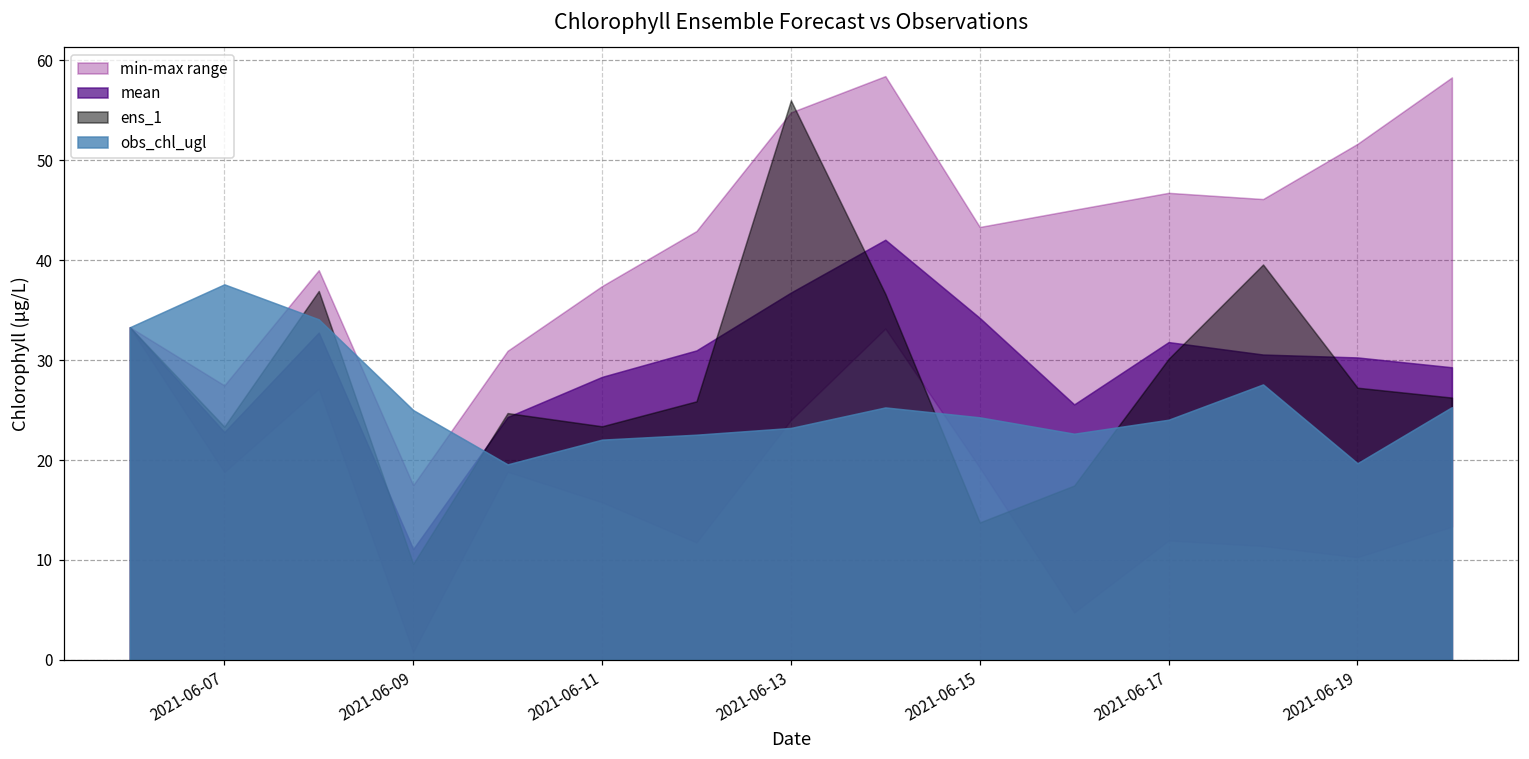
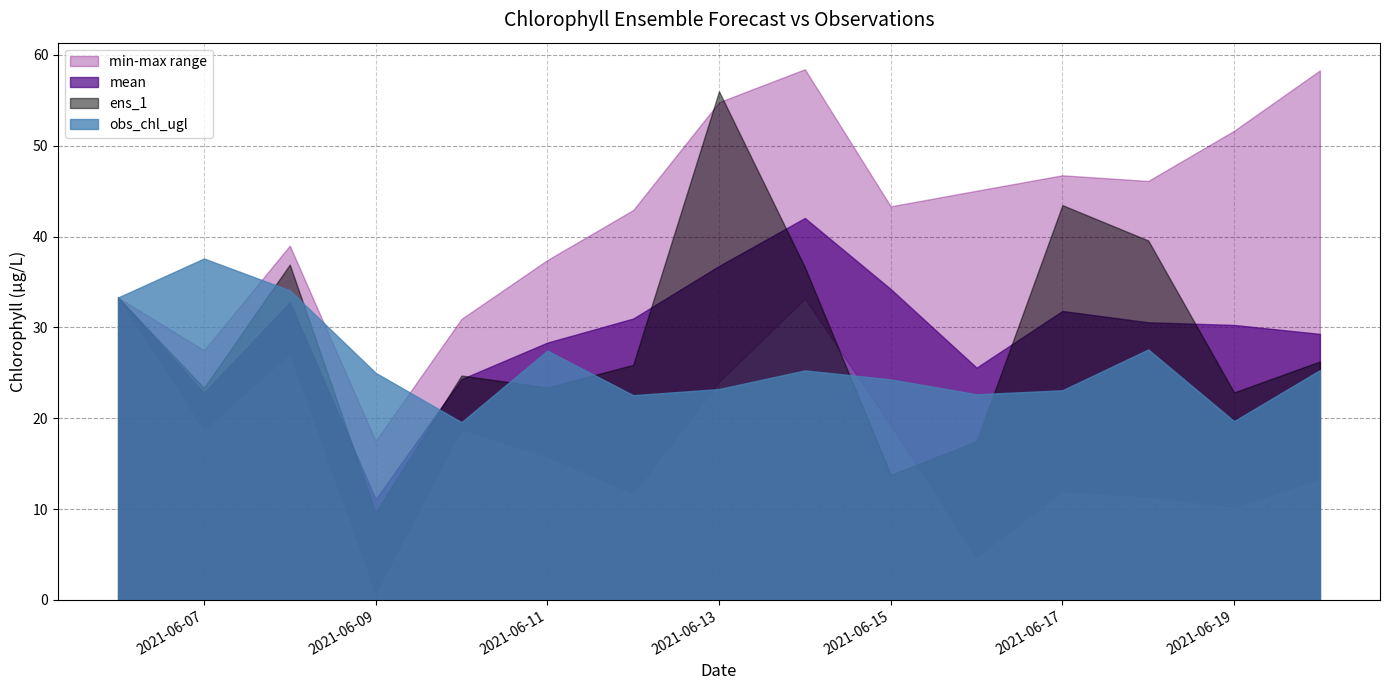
  {
    "ens_1": {
      "2021-06-07": 23,
      "2021-06-09": 10,
      "2021-06-11": 23,
      "2021-06-13": 56,
      "2021-06-15": 14,
-     "2021-06-17": 30,
-     "2021-06-19": 27
+     "2021-06-17": 43,
+     "2021-06-19": 23
    },
    "obs_chl_ugl": {
      "2021-06-07": 38,
      "2021-06-09": 25,
-     "2021-06-11": 22,
+     "2021-06-11": 27,
      "2021-06-13": 23,
      "2021-06-15": 24,
-     "2021-06-17": 24,
+     "2021-06-17": 23,
      "2021-06-19": 20
    }
  }
